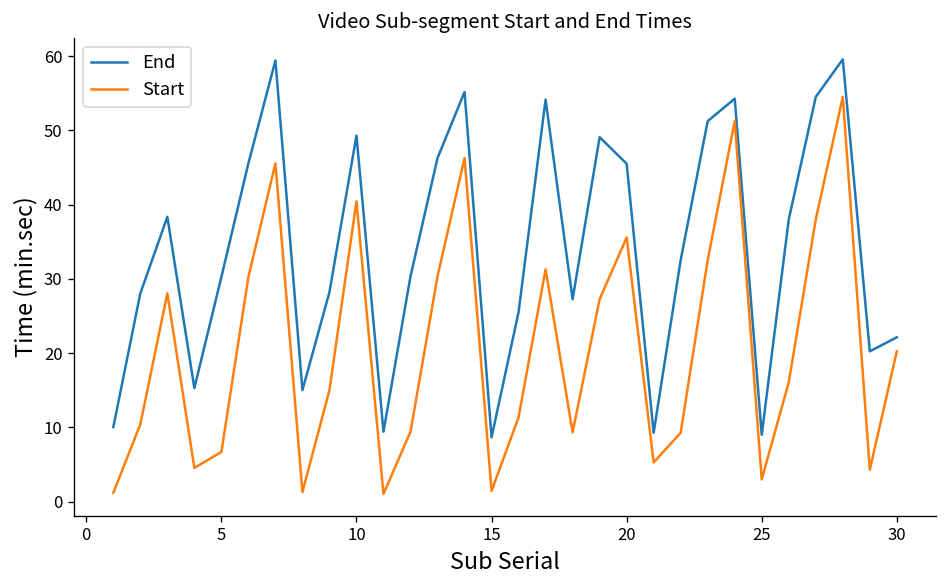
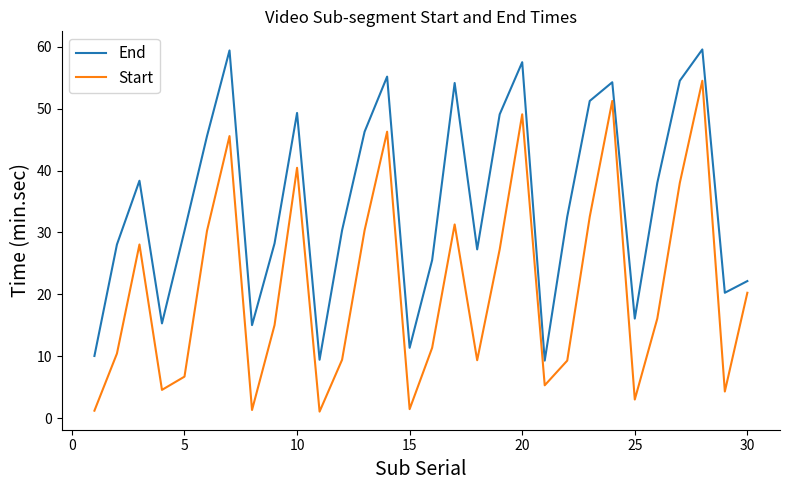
  {
    "End": {
      "5": 30,
      "10": 49,
-     "15": 9,
-     "20": 46,
-     "25": 9,
+     "15": 11,
+     "20": 58,
+     "25": 16,
      "30": 22
    },
    "Start": {
      "5": 7,
      "10": 40,
      "15": 1,
-     "20": 36,
+     "20": 49,
      "25": 3,
      "30": 20
    }
  }
